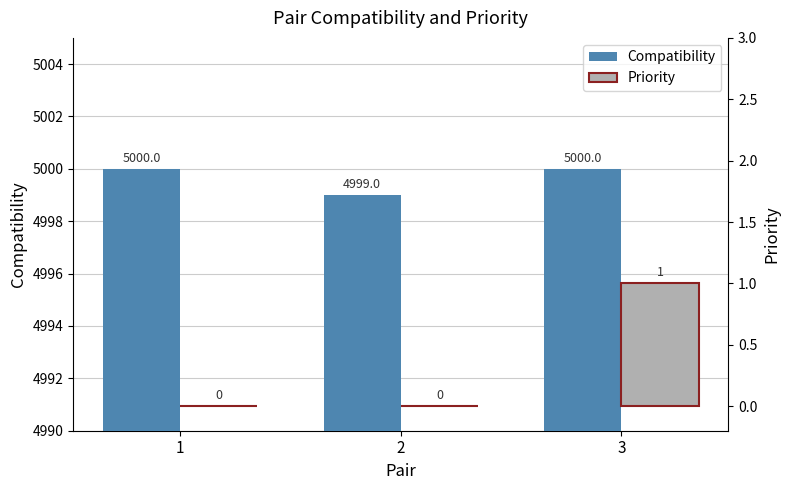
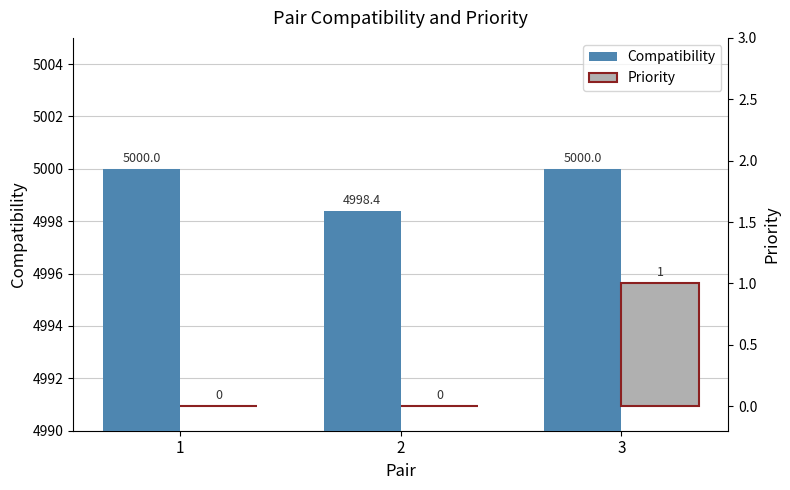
  {
    "Compatibility": {
      "1": 5000.0,
-     "2": 4999.0,
+     "2": 4998.4,
      "3": 5000.0
    },
    "Priority": {
      "1": 0,
      "2": 0,
      "3": 1
    }
  }
